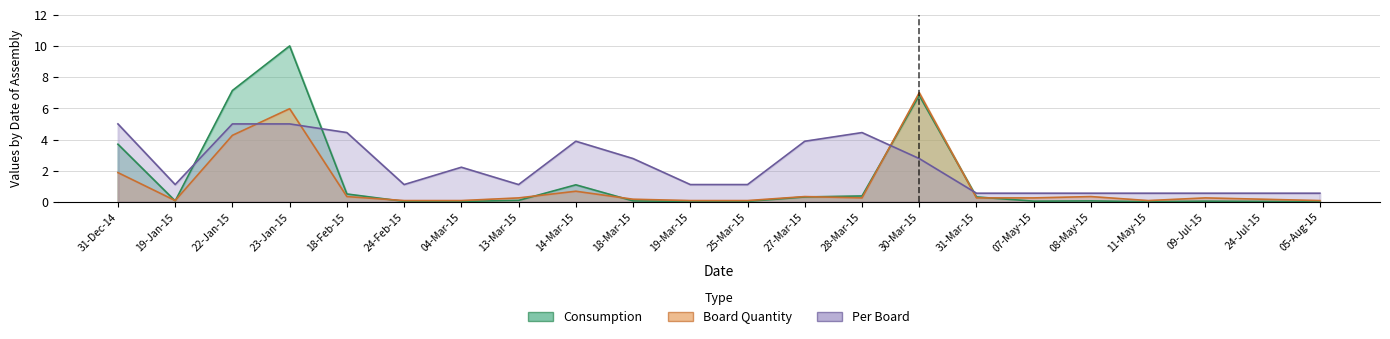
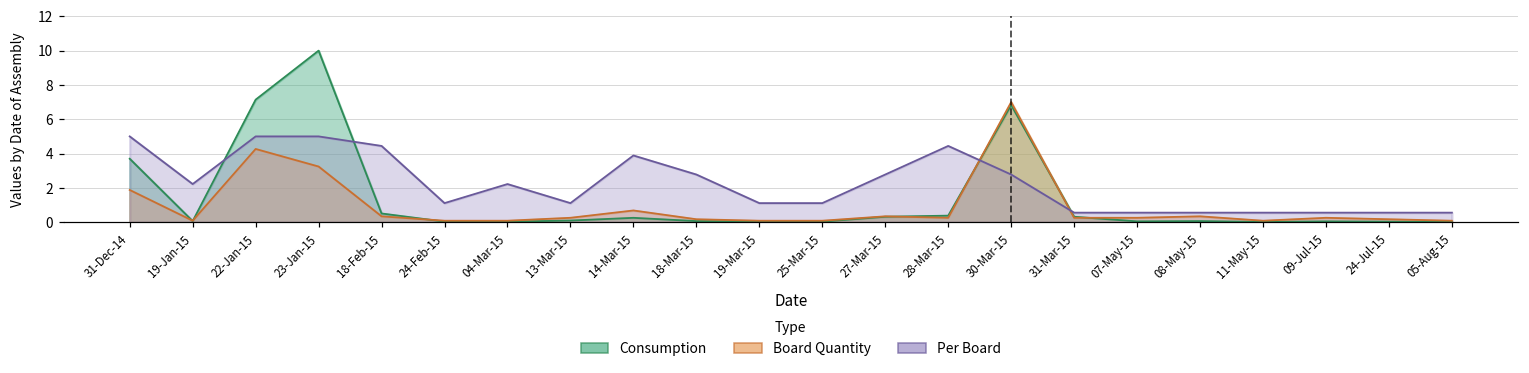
  {
    "Consumption": {
      "31-Dec-14": 3.7,
      "22-Jan-15": 7.1,
      "23-Jan-15": 10.0,
      "18-Feb-15": 0.5,
      "13-Mar-15": 0.1,
-     "14-Mar-15": 1.1,
+     "14-Mar-15": 0.3,
      "30-Mar-15": 6.8,
      "07-May-15": 0.0,
      "08-May-15": 0.1,
      "09-Jul-15": 0.0
    },
    "Board Quantity": {
      "31-Dec-14": 1.9,
      "22-Jan-15": 4.3,
-     "23-Jan-15": 6.0,
+     "23-Jan-15": 3.2,
      "18-Feb-15": 0.3,
      "13-Mar-15": 0.3,
      "14-Mar-15": 0.7,
      "30-Mar-15": 7.0,
      "07-May-15": 0.3,
      "08-May-15": 0.3,
      "09-Jul-15": 0.3
    },
    "Per Board": {
      "31-Dec-14": 5.0,
-     "19-Jan-15": 1.1,
+     "19-Jan-15": 2.2,
      "22-Jan-15": 5.0,
      "23-Jan-15": 5.0,
      "18-Feb-15": 4.4,
      "24-Feb-15": 1.1,
      "04-Mar-15": 2.2,
      "13-Mar-15": 1.1,
      "14-Mar-15": 3.9,
      "18-Mar-15": 2.8,
      "19-Mar-15": 1.1,
      "25-Mar-15": 1.1,
-     "27-Mar-15": 3.9,
+     "27-Mar-15": 2.8,
      "28-Mar-15": 4.4,
      "30-Mar-15": 2.8,
      "31-Mar-15": 0.6,
      "07-May-15": 0.6,
      "08-May-15": 0.6,
      "11-May-15": 0.6,
      "09-Jul-15": 0.6,
      "24-Jul-15": 0.6,
      "05-Aug-15": 0.6
    }
  }
